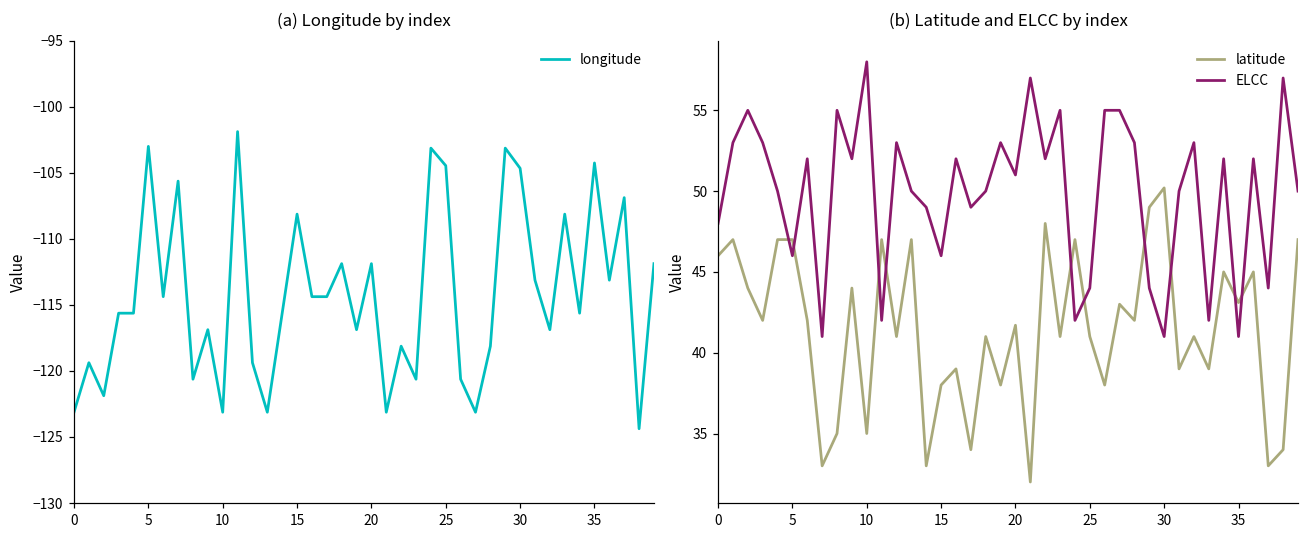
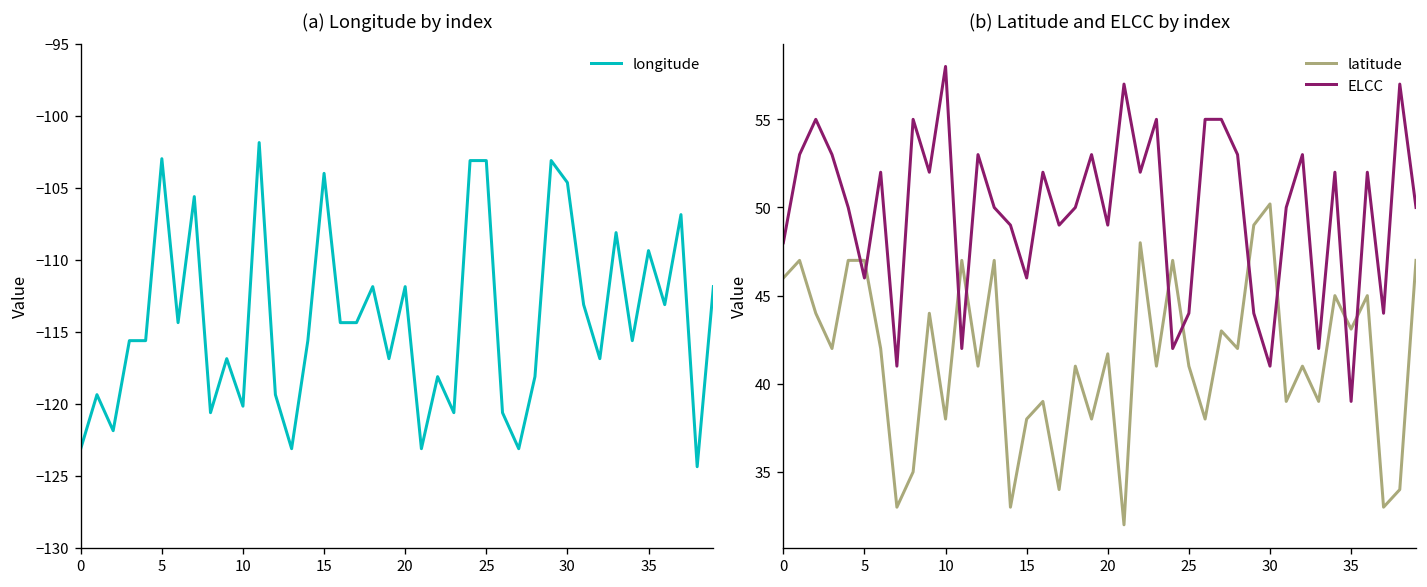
  {
    "(a) Longitude by index": {
      "0": -123.1,
      "5": -103.0,
-     "10": -123.1,
-     "15": -108.1,
+     "10": -120.2,
+     "15": -104.0,
      "20": -111.9,
-     "25": -104.5,
+     "25": -103.1,
      "30": -104.7,
-     "35": -104.2
+     "35": -109.4
    },
    "(b) Latitude and ELCC by index": {
      "latitude": {
        "0": 46,
        "5": 47,
-       "10": 35,
+       "10": 38,
        "15": 38,
        "20": 41.7,
        "25": 41,
        "30": 50.2,
        "35": 43
      },
      "ELCC": {
        "0": 48,
        "5": 46,
        "10": 58,
        "15": 46,
-       "20": 51,
+       "20": 49,
        "25": 44,
        "30": 41,
-       "35": 41
+       "35": 39
      }
    }
  }
